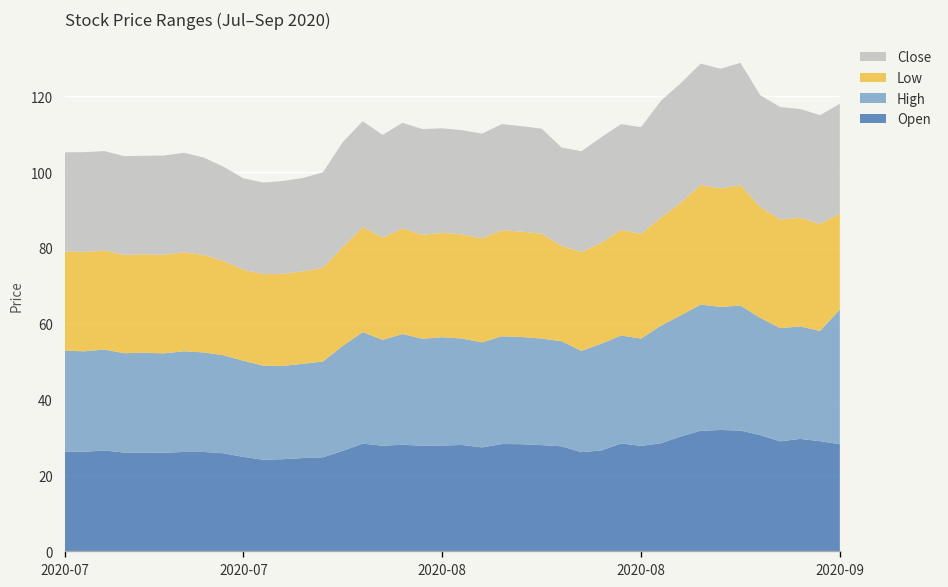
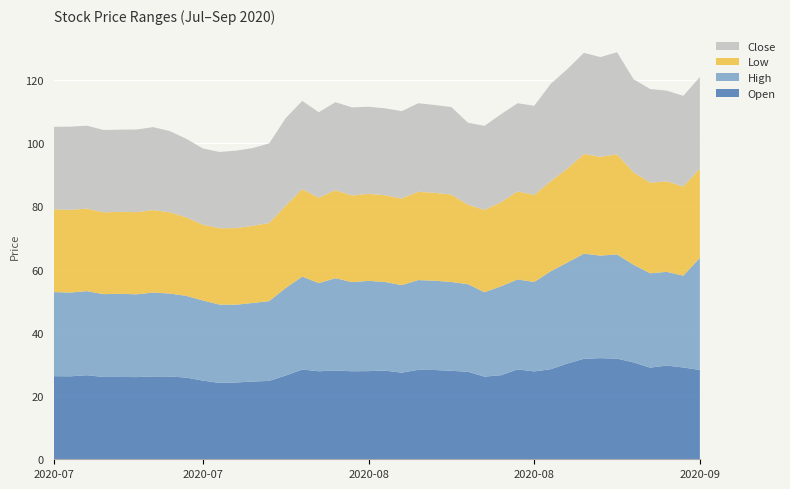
  {
    "Open": {
      "2020-09": 28
    },
    "High": {
      "2020-09": 36
    },
    "Low": {
-     "2020-09": 25
+     "2020-09": 28
    },
    "Close": {
      "2020-09": 29
    }
  }
